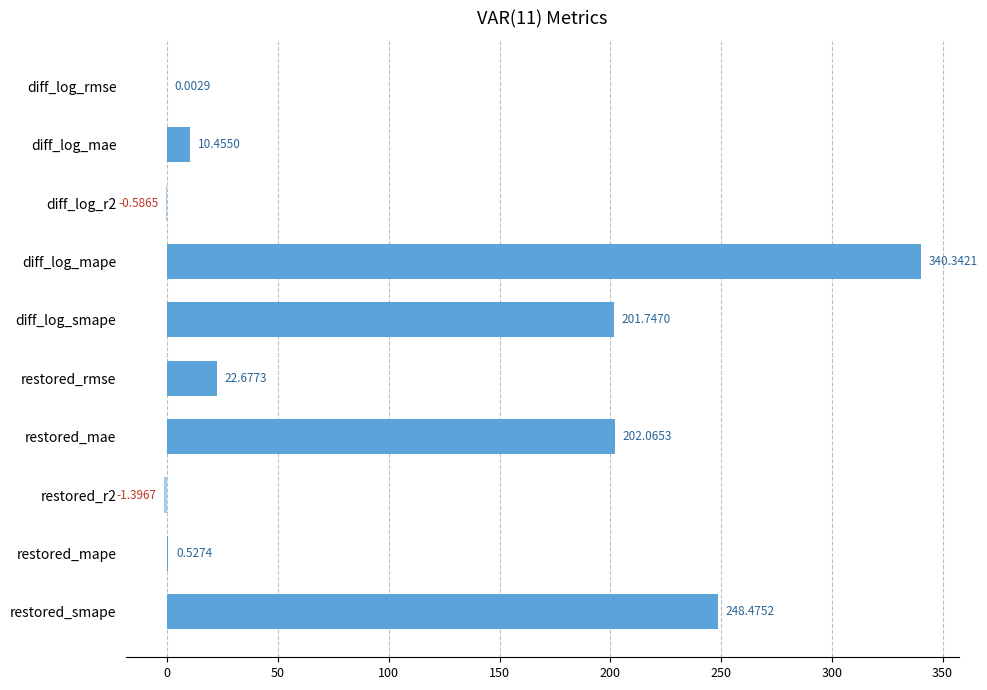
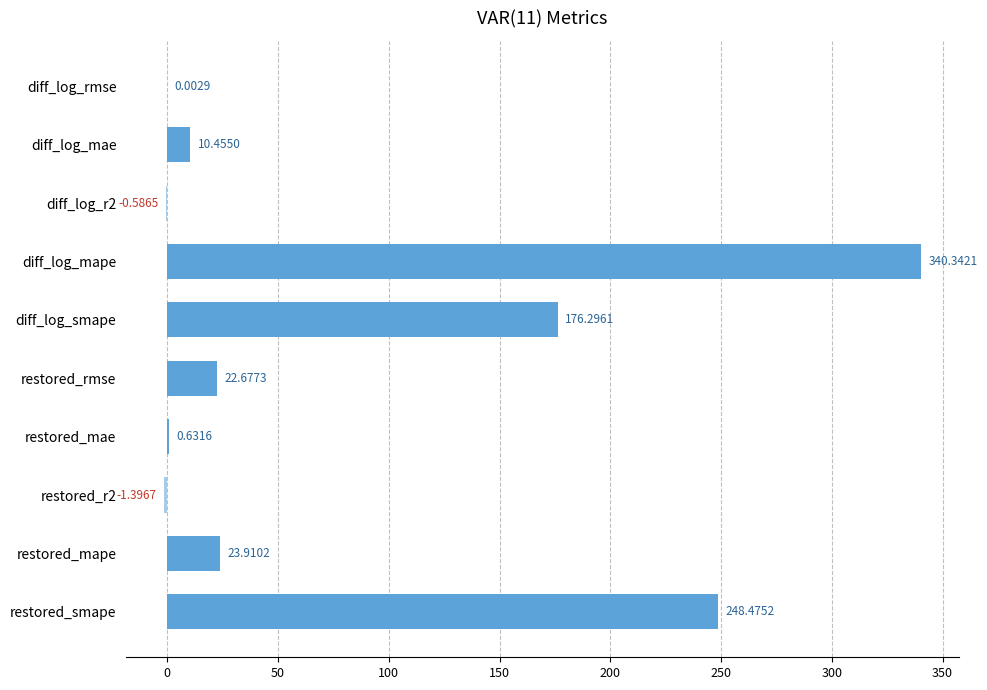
  {
    "diff_log_rmse": 0.0029,
    "diff_log_mae": 10.4550,
    "diff_log_r2": -0.5865,
    "diff_log_mape": 340.3421,
-   "diff_log_smape": 201.7470,
+   "diff_log_smape": 176.2961,
    "restored_rmse": 22.6773,
-   "restored_mae": 202.0653,
+   "restored_mae": 0.6316,
    "restored_r2": -1.3967,
-   "restored_mape": 0.5274,
+   "restored_mape": 23.9102,
    "restored_smape": 248.4752
  }
